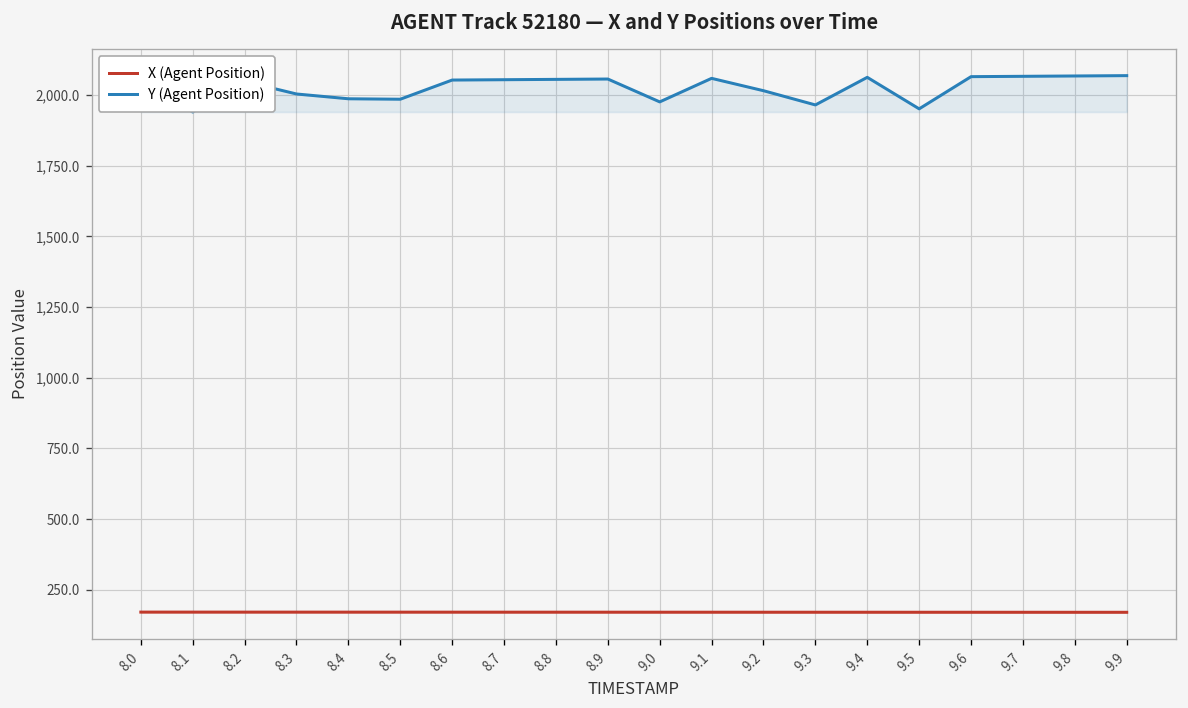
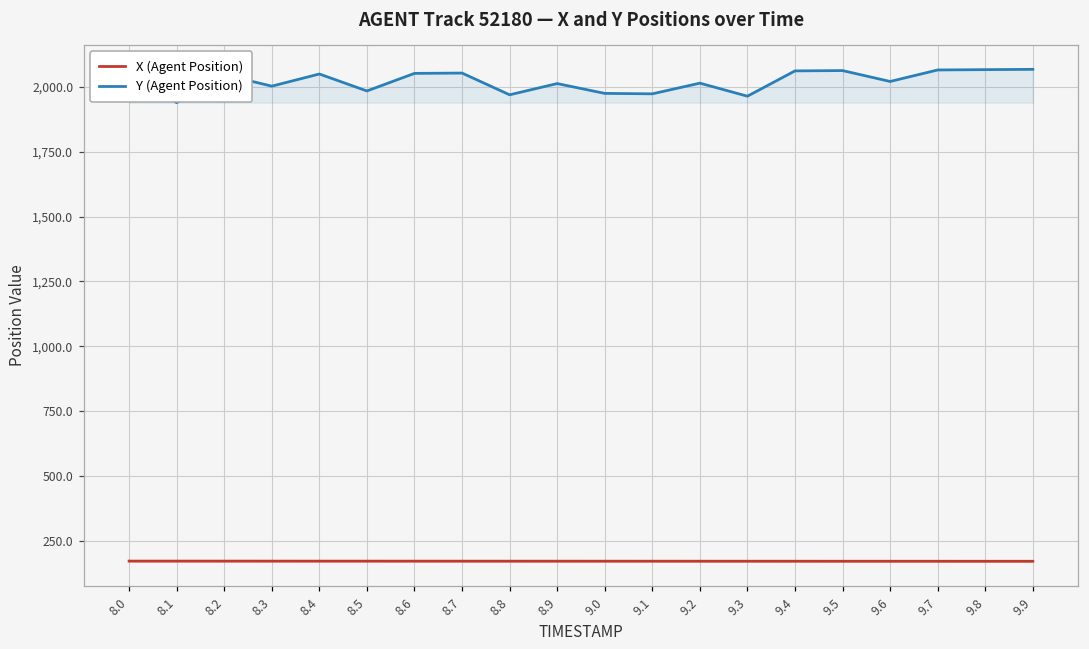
  {
    "X (Agent Position)": {
      "8.0": "170",
      "8.1": "170",
      "8.2": "170",
      "8.3": "170",
      "8.4": "170",
      "8.5": "170",
      "8.6": "170",
      "8.7": "170",
      "8.8": "170",
      "8.9": "170",
      "9.0": "170",
      "9.1": "170",
      "9.2": "170",
      "9.3": "170",
      "9.4": "170",
      "9.5": "170",
      "9.6": "170",
      "9.7": "170",
      "9.8": "170",
      "9.9": "170"
    },
    "Y (Agent Position)": {
      "8.3": "2,000",
-     "8.4": "1,990",
+     "8.4": "2,050",
      "8.5": "1,980",
      "8.6": "2,050",
      "8.7": "2,050",
-     "8.8": "2,060",
-     "8.9": "2,060",
+     "8.8": "1,970",
+     "8.9": "2,010",
      "9.0": "1,980",
-     "9.1": "2,060",
+     "9.1": "1,970",
      "9.2": "2,010",
      "9.3": "1,960",
      "9.4": "2,060",
-     "9.5": "1,950",
-     "9.6": "2,060",
+     "9.5": "2,060",
+     "9.6": "2,020",
      "9.7": "2,070",
      "9.8": "2,070",
      "9.9": "2,070"
    }
  }
